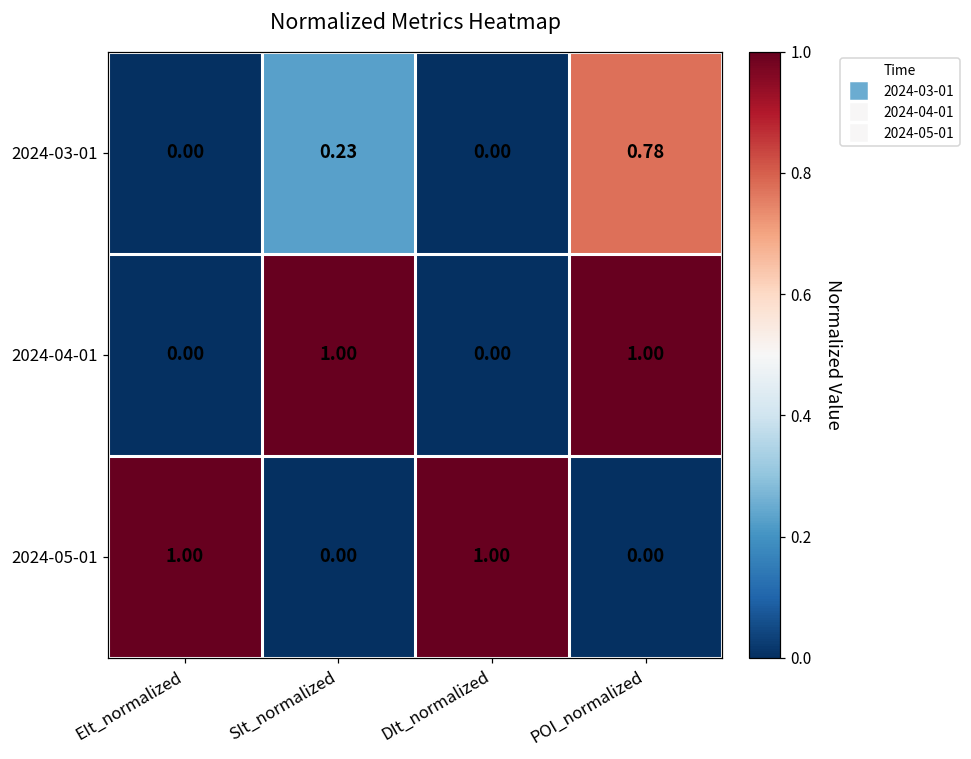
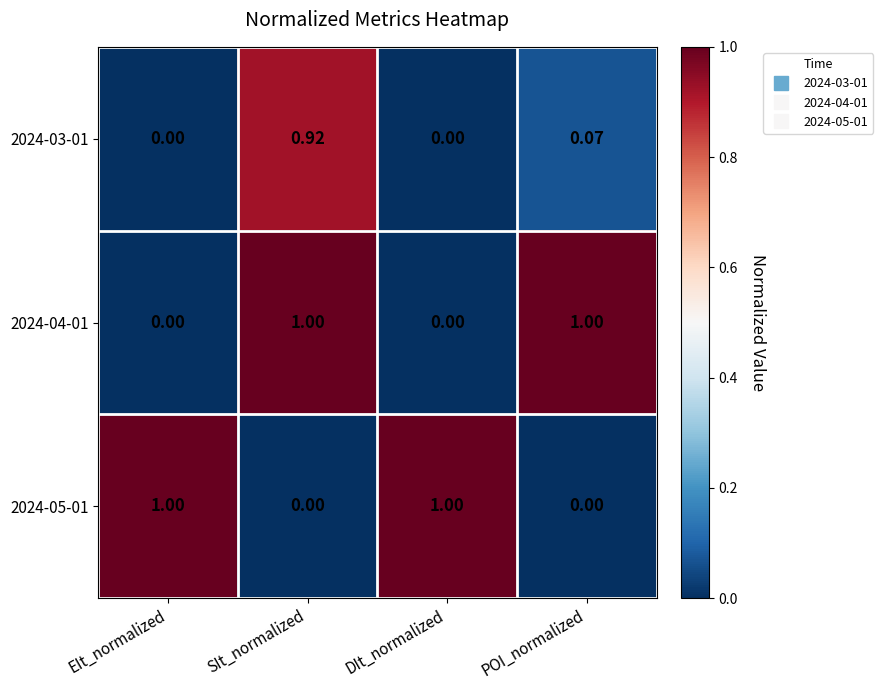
  {
    "2024-03-01": {
      "EIt_normalized": 0.00,
-     "SIt_normalized": 0.23,
+     "SIt_normalized": 0.92,
      "DIt_normalized": 0.00,
-     "POI_normalized": 0.78
+     "POI_normalized": 0.07
    },
    "2024-04-01": {
      "EIt_normalized": 0.00,
      "SIt_normalized": 1.00,
      "DIt_normalized": 0.00,
      "POI_normalized": 1.00
    },
    "2024-05-01": {
      "EIt_normalized": 1.00,
      "SIt_normalized": 0.00,
      "DIt_normalized": 1.00,
      "POI_normalized": 0.00
    }
  }
